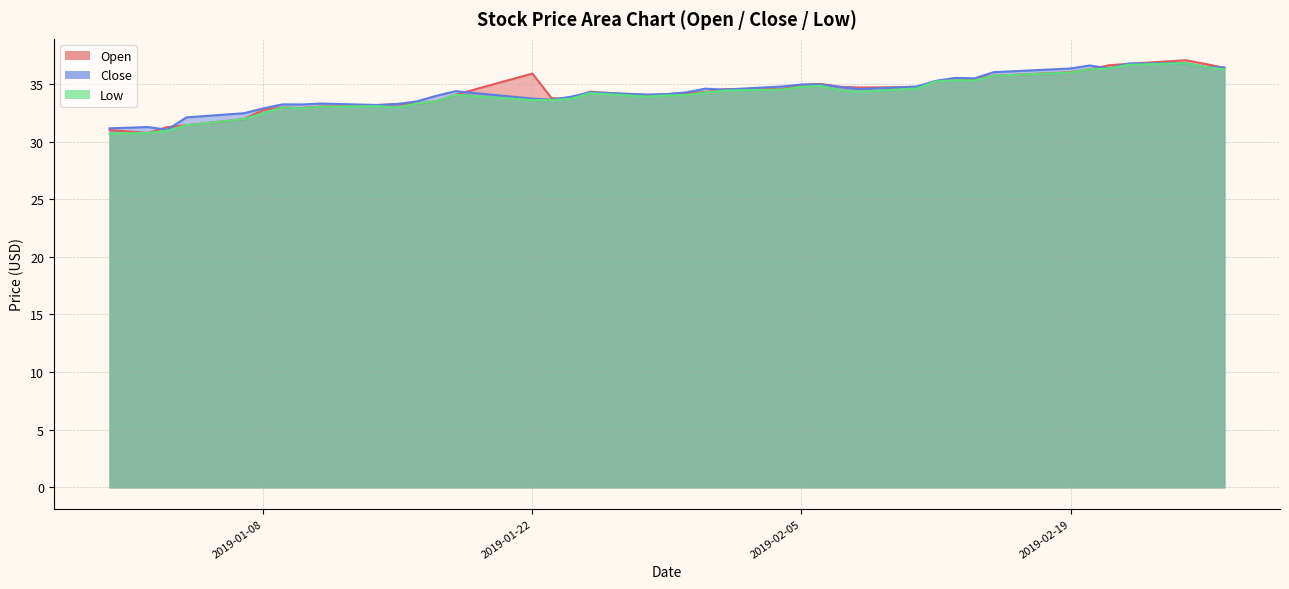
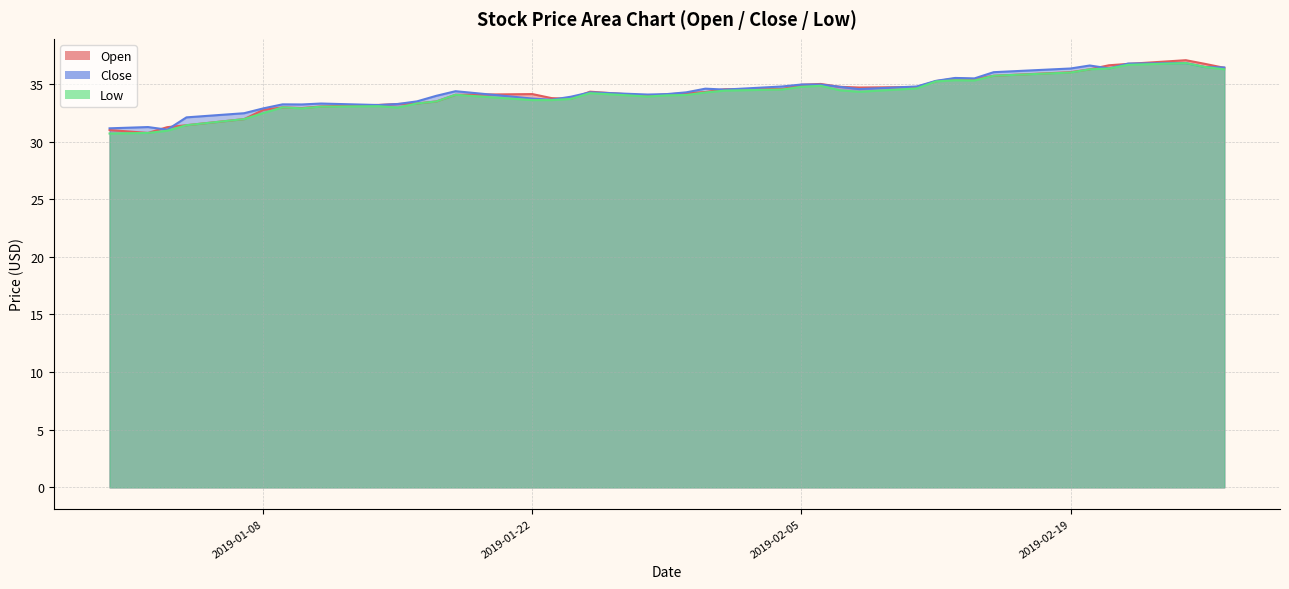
  {
    "Open": {
-     "2019-01-22": 35.9
+     "2019-01-22": 34.1
    },
    "Close": {
      "2019-02-19": 36.3
    },
    "Low": {
      "2019-01-08": 32.5
    }
  }
